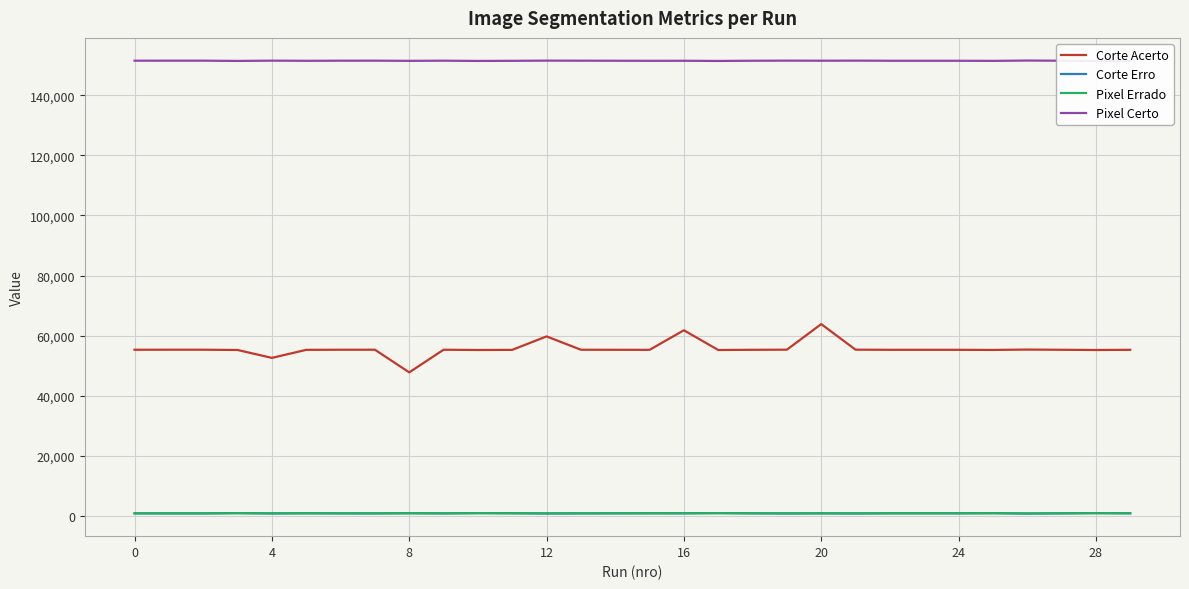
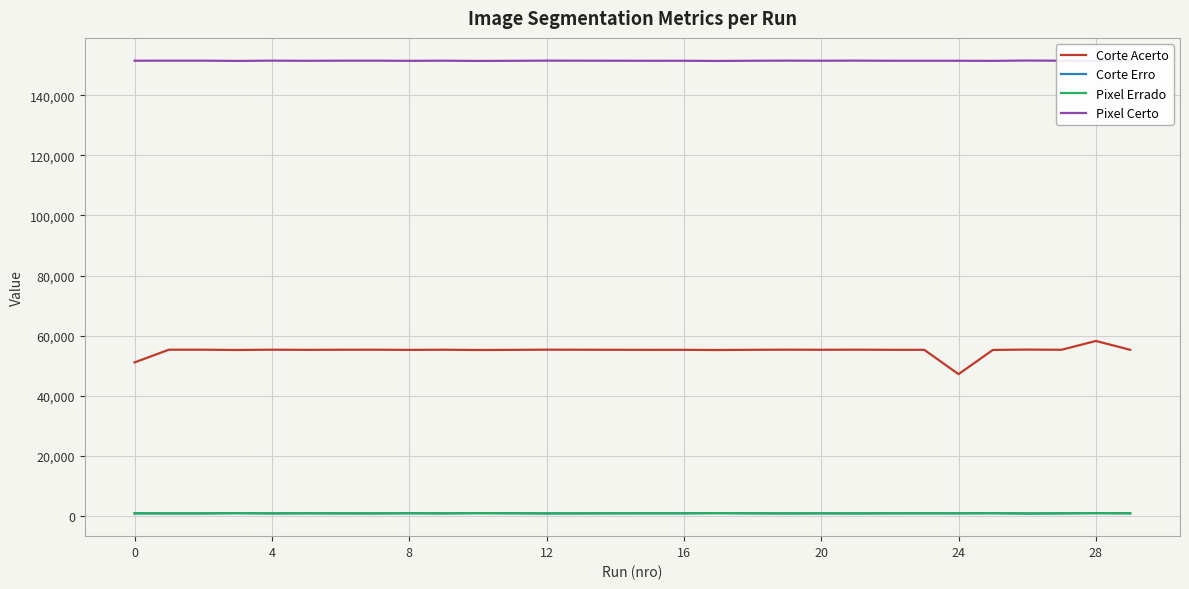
  {
    "Corte Acerto": {
-     "0": "55,000",
-     "4": "53,000",
-     "8": "48,000",
-     "12": "60,000",
-     "16": "62,000",
-     "20": "64,000",
-     "24": "55,000",
-     "28": "55,000"
+     "0": "51,000",
+     "4": "55,000",
+     "8": "55,000",
+     "12": "55,000",
+     "16": "55,000",
+     "20": "55,000",
+     "24": "47,000",
+     "28": "58,000"
    },
    "Pixel Errado": {
      "0": "1,000",
      "4": "1,000",
      "8": "1,000",
      "12": "1,000",
      "16": "1,000",
      "20": "1,000",
      "24": "1,000",
      "28": "1,000"
    },
    "Pixel Certo": {
      "0": "151,000",
      "4": "151,000",
      "8": "151,000",
      "12": "151,000",
      "16": "151,000",
      "20": "151,000",
      "24": "151,000"
    }
  }
